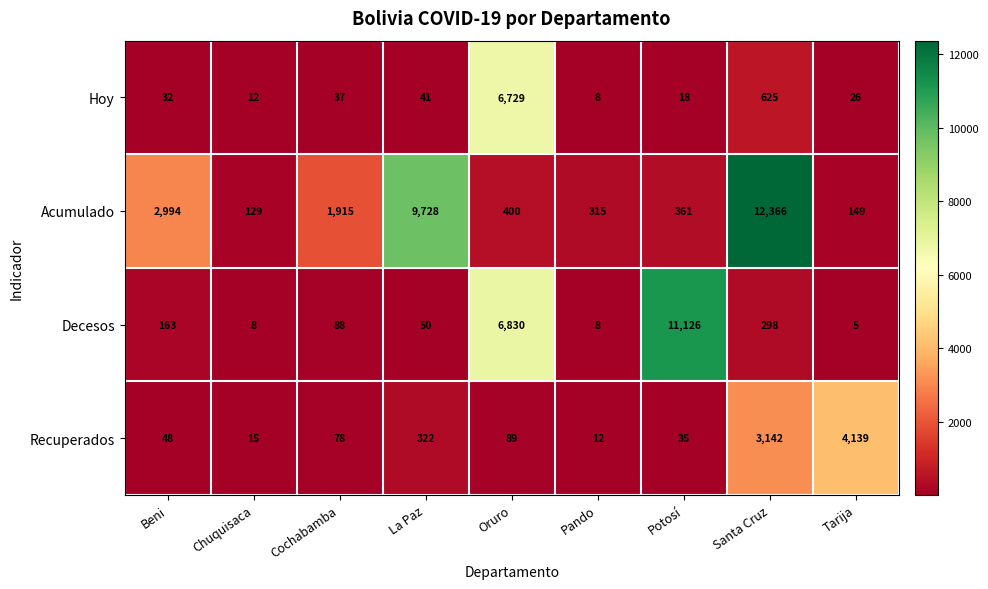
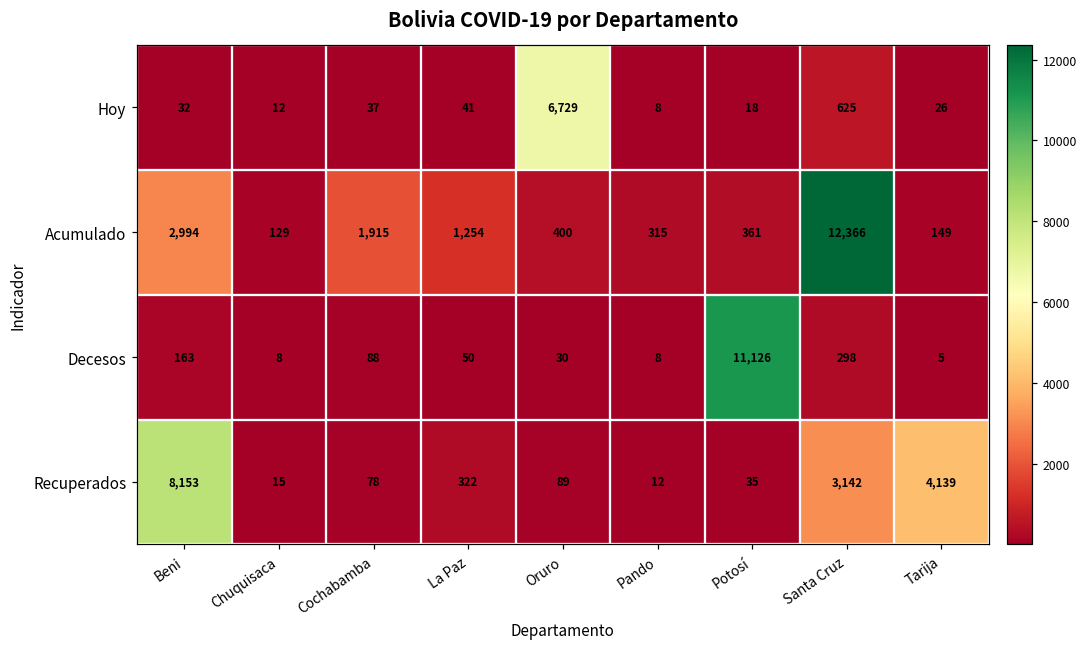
  {
    "Hoy": {
      "Beni": "32",
      "Chuquisaca": "12",
      "Cochabamba": "37",
      "La Paz": "41",
      "Oruro": "6,729",
      "Pando": "8",
      "Potosí": "18",
      "Santa Cruz": "625",
      "Tarija": "26"
    },
    "Acumulado": {
      "Beni": "2,994",
      "Chuquisaca": "129",
      "Cochabamba": "1,915",
-     "La Paz": "9,728",
+     "La Paz": "1,254",
      "Oruro": "400",
      "Pando": "315",
      "Potosí": "361",
      "Santa Cruz": "12,366",
      "Tarija": "149"
    },
    "Decesos": {
      "Beni": "163",
      "Chuquisaca": "8",
      "Cochabamba": "88",
      "La Paz": "50",
-     "Oruro": "6,830",
+     "Oruro": "30",
      "Pando": "8",
      "Potosí": "11,126",
      "Santa Cruz": "298",
      "Tarija": "5"
    },
    "Recuperados": {
-     "Beni": "48",
+     "Beni": "8,153",
      "Chuquisaca": "15",
      "Cochabamba": "78",
      "La Paz": "322",
      "Oruro": "89",
      "Pando": "12",
      "Potosí": "35",
      "Santa Cruz": "3,142",
      "Tarija": "4,139"
    }
  }
